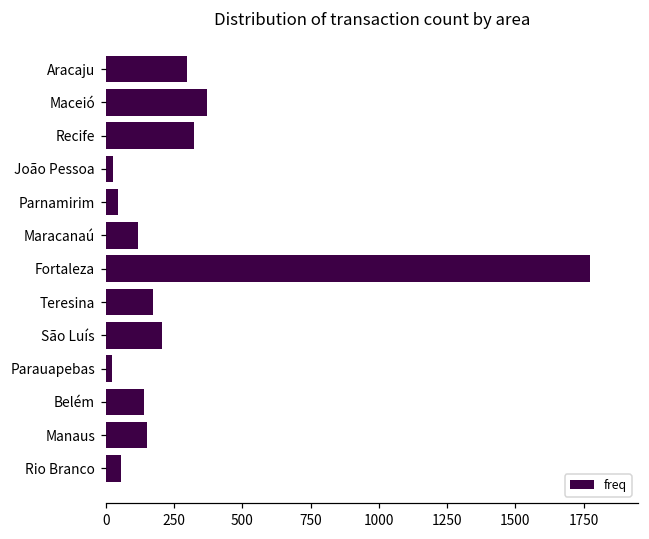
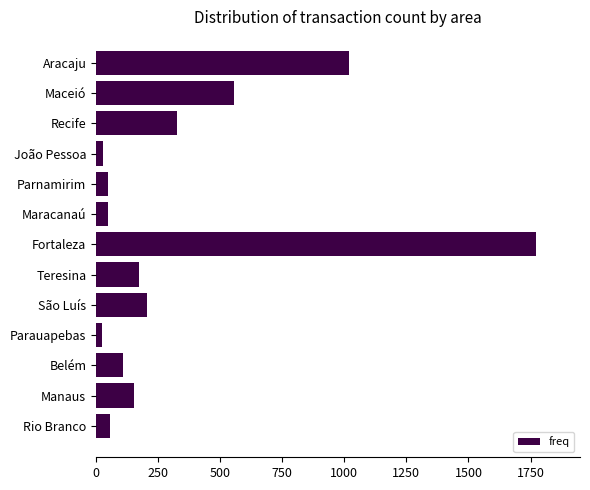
  {
-   "Aracaju": 300,
-   "Maceió": 370,
+   "Aracaju": 1020,
+   "Maceió": 560,
    "Recife": 320,
    "João Pessoa": 30,
    "Parnamirim": 50,
-   "Maracanaú": 120,
+   "Maracanaú": 50,
    "Fortaleza": 1770,
    "Teresina": 170,
    "São Luís": 210,
    "Parauapebas": 20,
-   "Belém": 140,
+   "Belém": 110,
    "Manaus": 150,
    "Rio Branco": 60
  }
